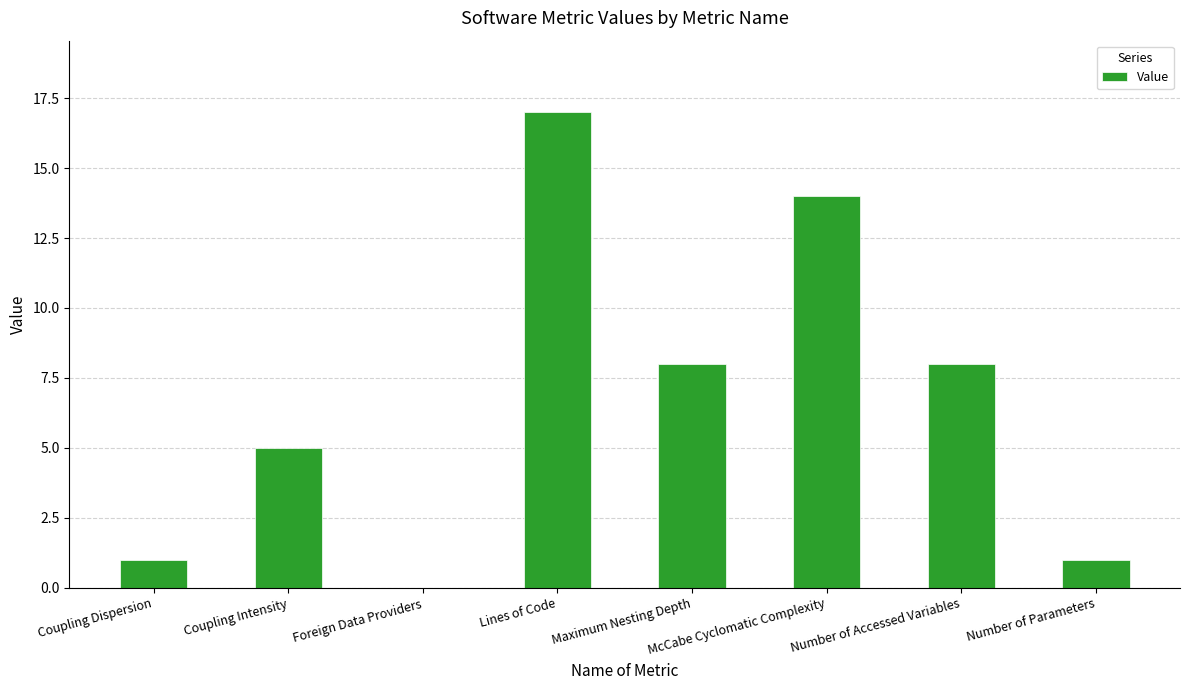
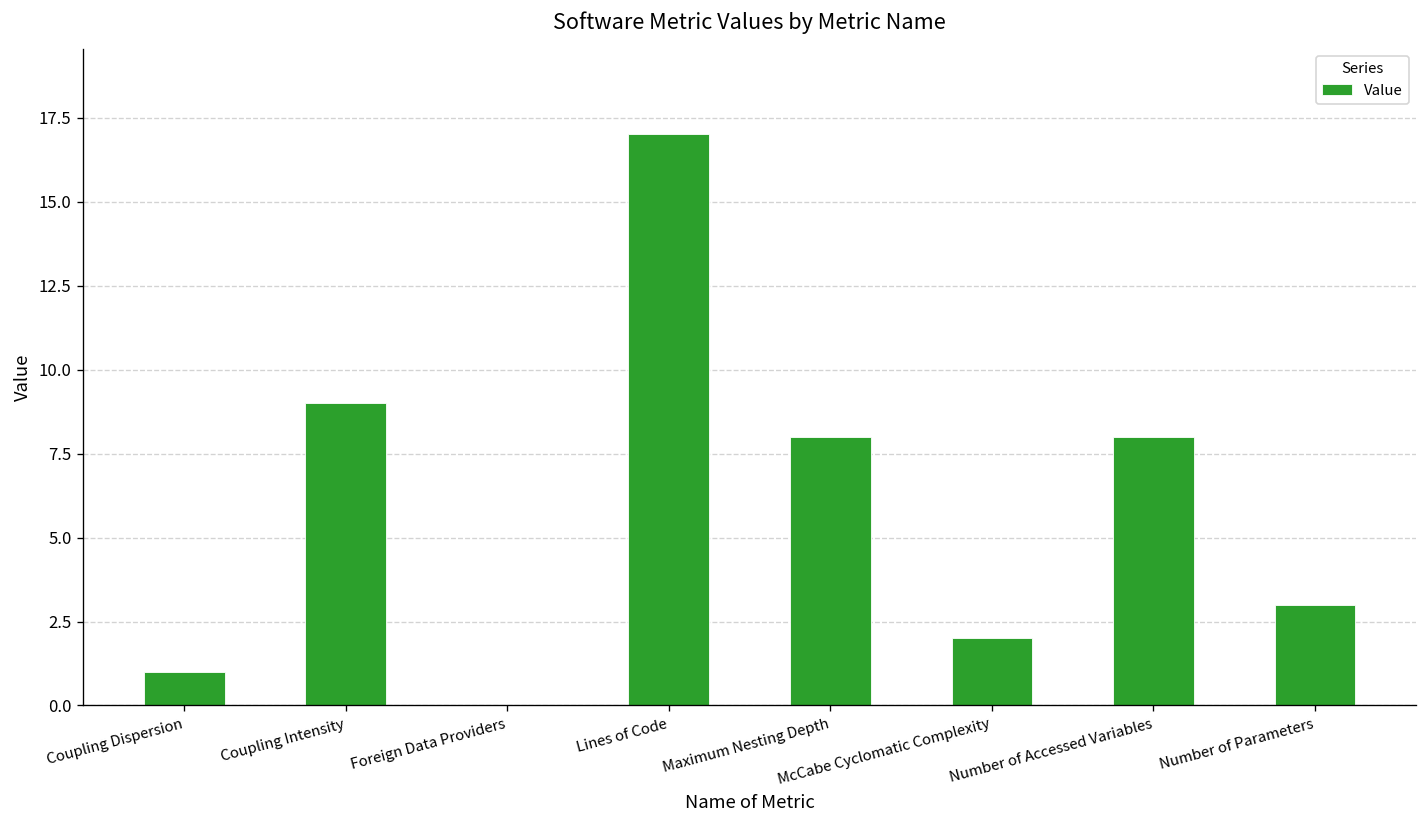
  {
    "Coupling Dispersion": 1,
-   "Coupling Intensity": 5,
+   "Coupling Intensity": 9,
    "Foreign Data Providers": 0,
    "Lines of Code": 17,
    "Maximum Nesting Depth": 8,
-   "McCabe Cyclomatic Complexity": 14,
+   "McCabe Cyclomatic Complexity": 2,
    "Number of Accessed Variables": 8,
-   "Number of Parameters": 1
+   "Number of Parameters": 3
  }
